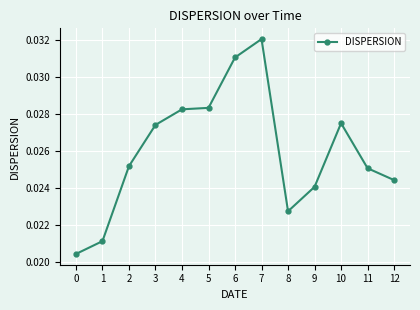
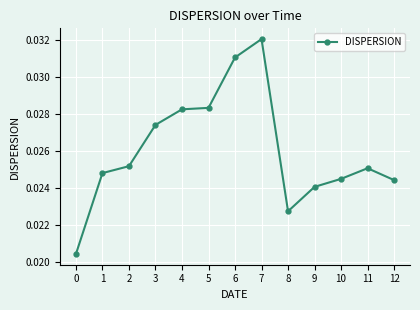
  {
    "0": 0.0204,
-   "1": 0.0211,
+   "1": 0.0248,
    "2": 0.0252,
    "3": 0.0274,
    "4": 0.0283,
    "5": 0.0283,
    "6": 0.0311,
    "7": 0.0321,
    "8": 0.0227,
    "9": 0.0241,
-   "10": 0.0275,
+   "10": 0.0245,
    "11": 0.0251,
    "12": 0.0244
  }
